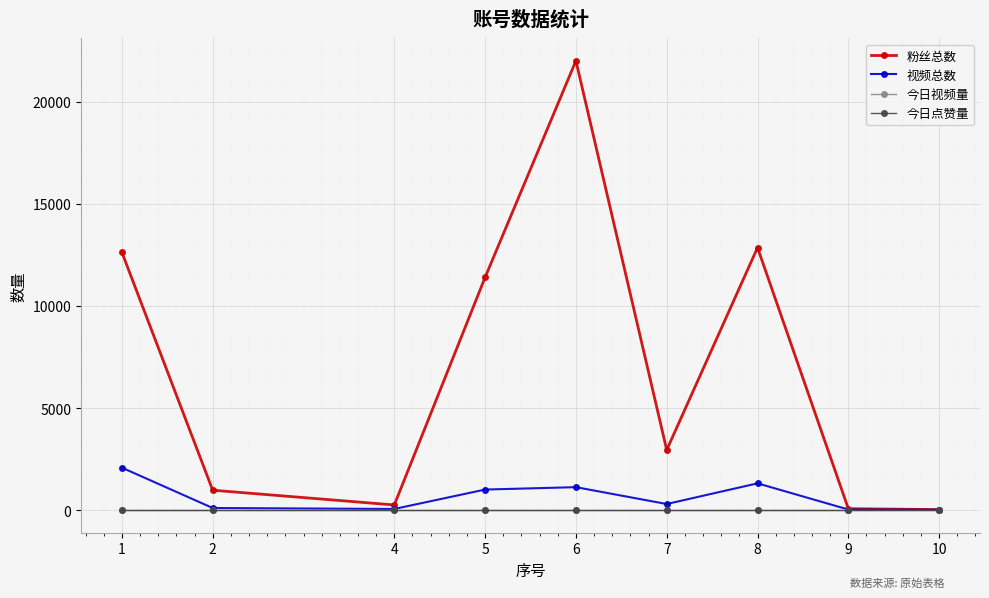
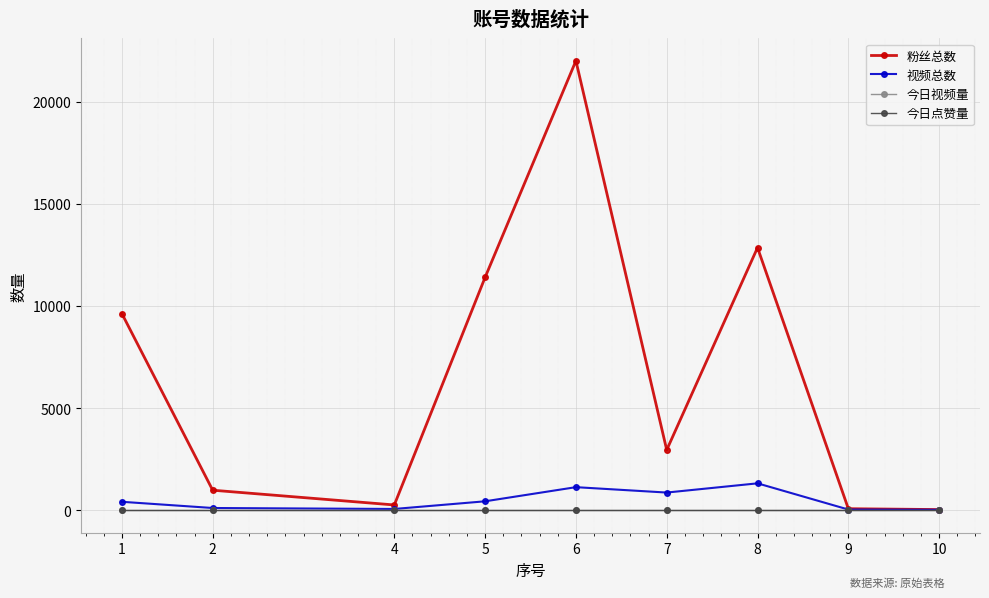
  {
    "粉丝总数": {
-     "1": 12600,
+     "1": 9600,
      "2": 1000,
      "4": 300,
      "5": 11400,
      "6": 22000,
      "7": 3000,
      "8": 12900
    },
    "视频总数": {
-     "1": 2100,
-     "5": 1000,
+     "1": 400,
+     "5": 400,
      "6": 1100,
-     "7": 300,
+     "7": 900,
      "8": 1300
    },
    "今日点赞量": {
      "1": 0,
      "5": 0,
      "6": 0,
      "7": 0,
      "8": 0
    }
  }
